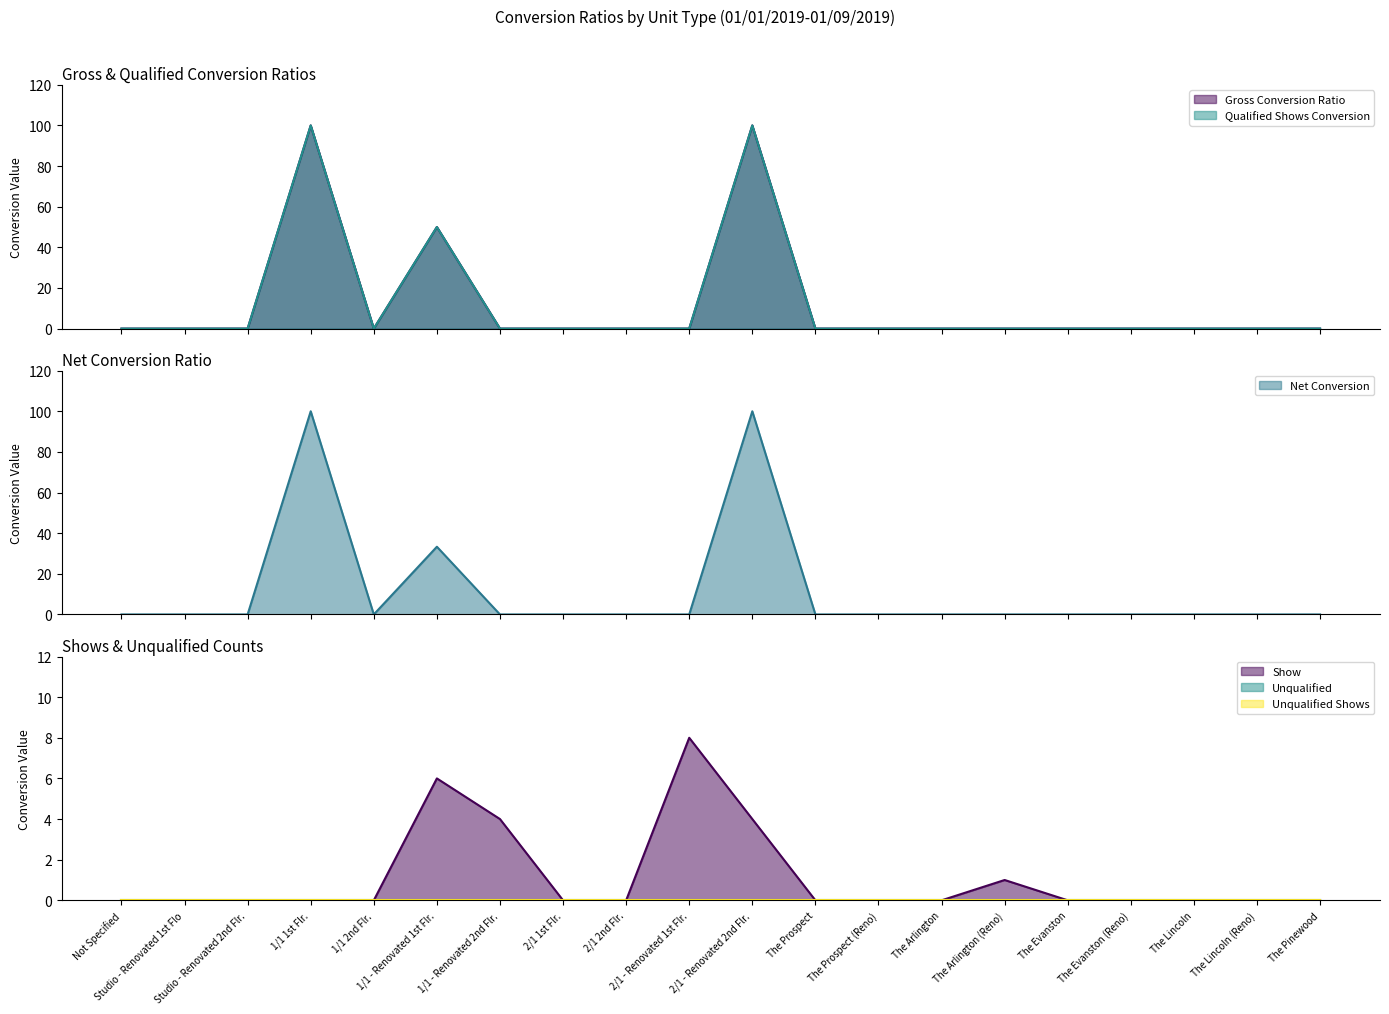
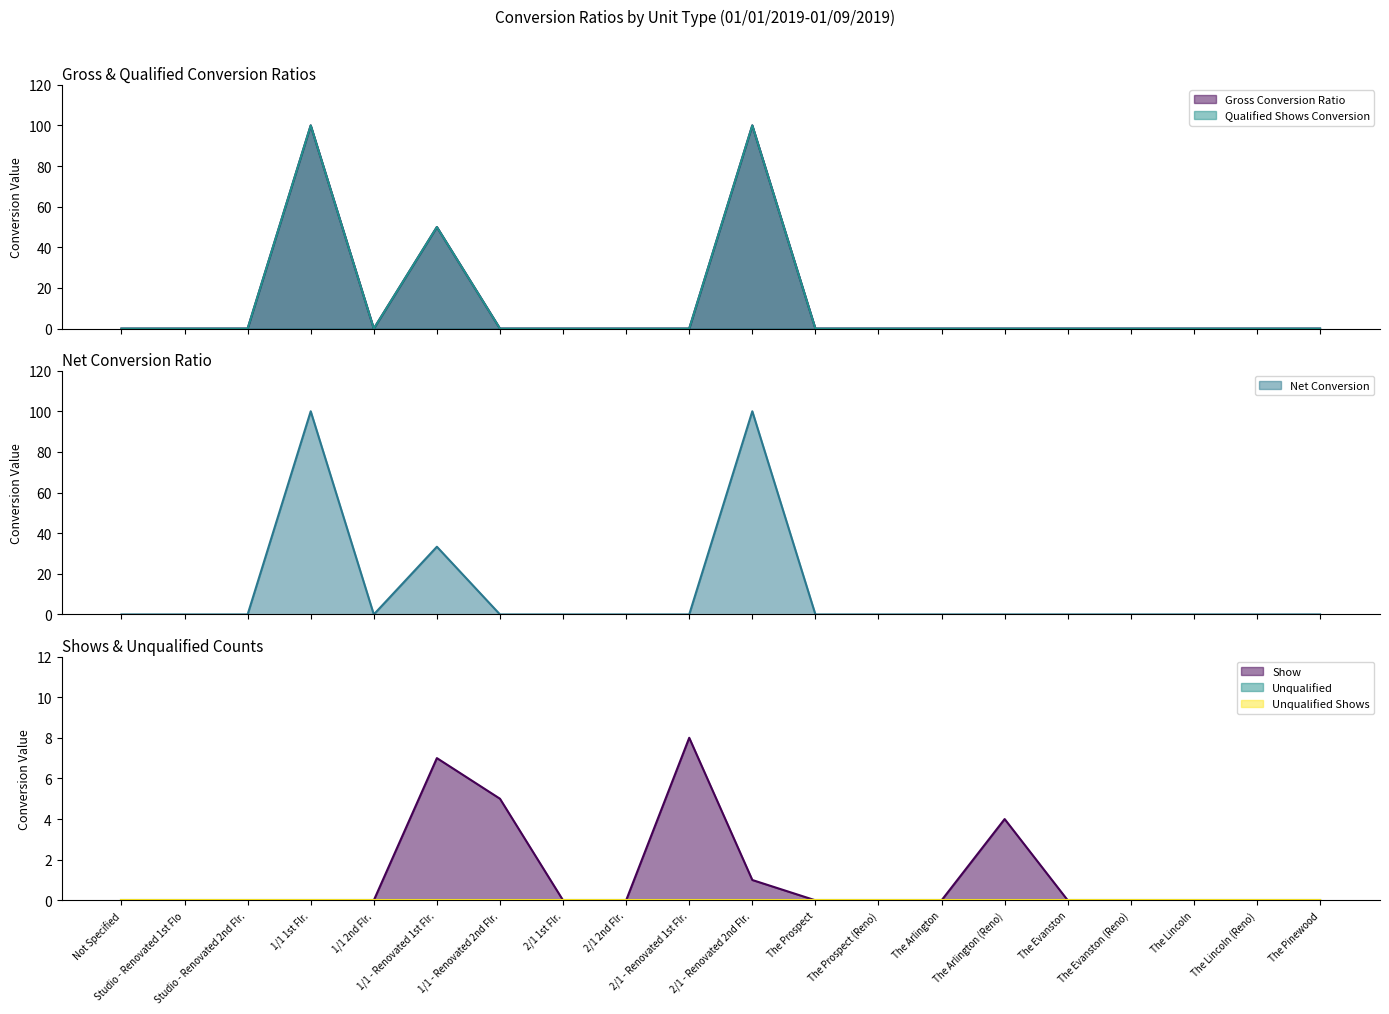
  {
    "Shows & Unqualified Counts": {
      "Show": {
-       "1/1 - Renovated 1st Flr.": 6,
-       "1/1 - Renovated 2nd Flr.": 4,
+       "1/1 - Renovated 1st Flr.": 7,
+       "1/1 - Renovated 2nd Flr.": 5,
        "2/1 - Renovated 1st Flr.": 8,
-       "2/1 - Renovated 2nd Flr.": 4,
-       "The Arlington (Reno)": 1
+       "2/1 - Renovated 2nd Flr.": 1,
+       "The Arlington (Reno)": 4
      },
      "Unqualified Shows": {
        "1/1 - Renovated 1st Flr.": 0,
        "1/1 - Renovated 2nd Flr.": 0,
        "2/1 - Renovated 1st Flr.": 0,
        "2/1 - Renovated 2nd Flr.": 0,
        "The Arlington (Reno)": 0
      }
    }
  }
